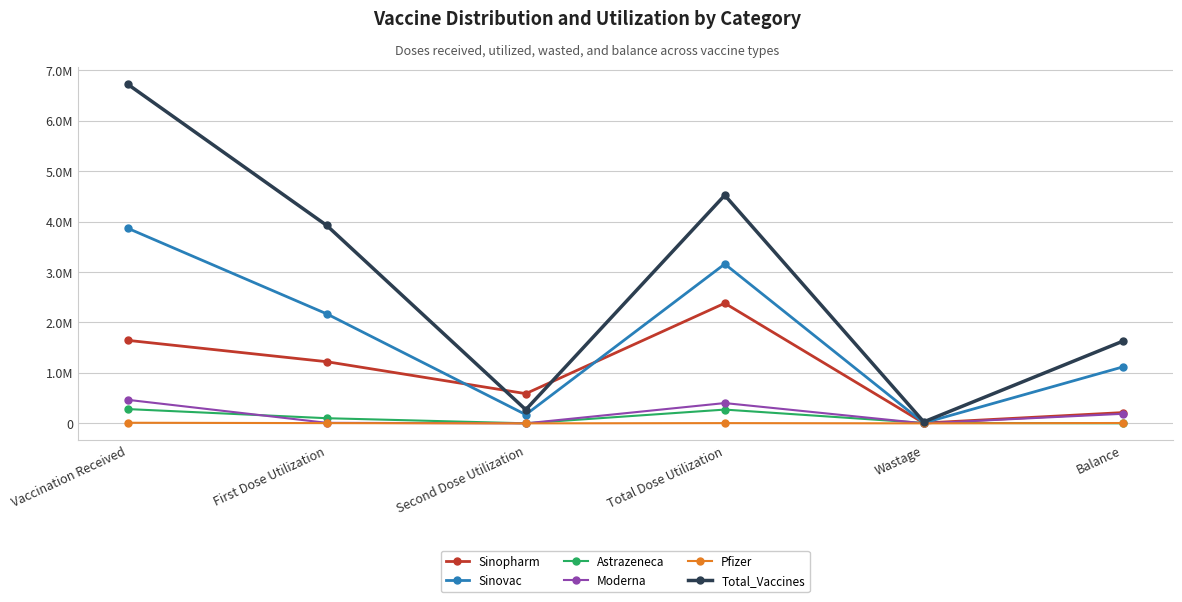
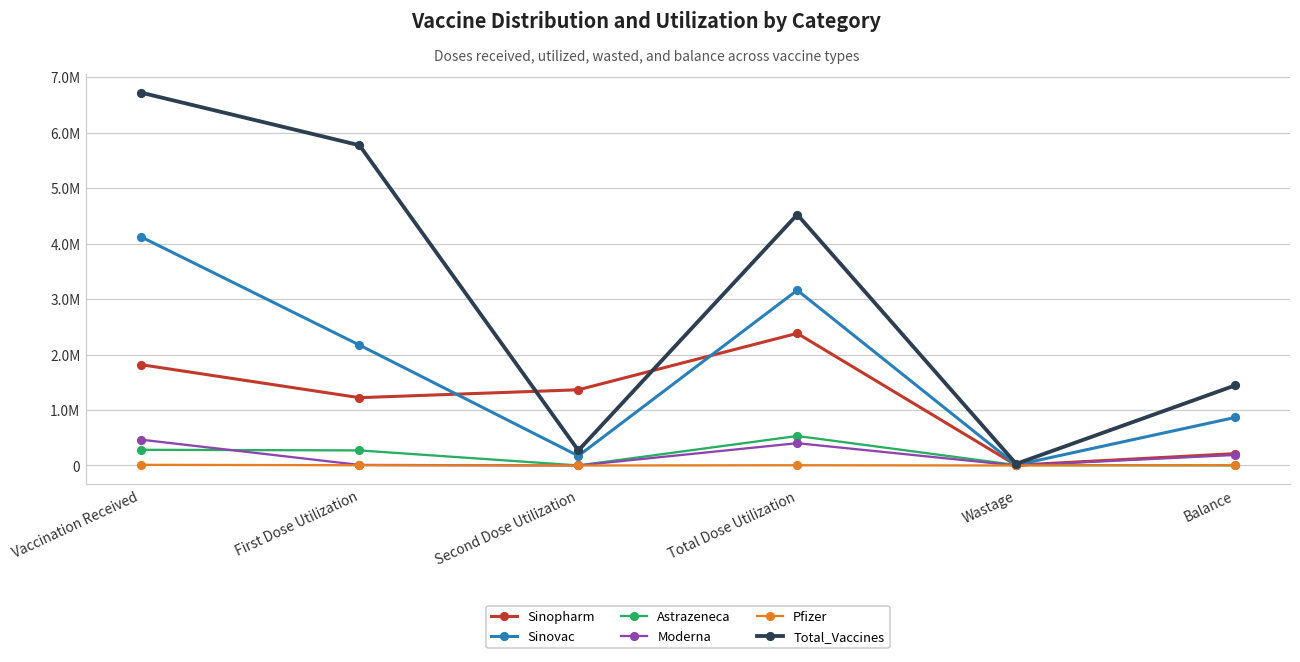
  {
    "Sinopharm": {
-     "Vaccination Received": 1600000,
+     "Vaccination Received": 1800000,
      "First Dose Utilization": 1200000,
-     "Second Dose Utilization": 600000,
+     "Second Dose Utilization": 1400000,
      "Total Dose Utilization": 2400000
    },
    "Sinovac": {
-     "Vaccination Received": 3900000,
+     "Vaccination Received": 4100000,
      "First Dose Utilization": 2200000,
      "Second Dose Utilization": 200000,
      "Total Dose Utilization": 3200000,
-     "Balance": 1100000
+     "Balance": 900000
    },
    "Astrazeneca": {
      "Vaccination Received": 300000,
-     "First Dose Utilization": 100000,
-     "Total Dose Utilization": 300000
+     "First Dose Utilization": 300000,
+     "Total Dose Utilization": 500000
    },
    "Moderna": {
      "Vaccination Received": 500000,
      "Total Dose Utilization": 400000
    },
    "Pfizer": {
      "Vaccination Received": 0,
      "Total Dose Utilization": 0
    },
    "Total_Vaccines": {
      "Vaccination Received": 6700000,
-     "First Dose Utilization": 3900000,
+     "First Dose Utilization": 5800000,
      "Second Dose Utilization": 300000,
      "Total Dose Utilization": 4500000,
-     "Balance": 1600000
+     "Balance": 1400000
    }
  }
